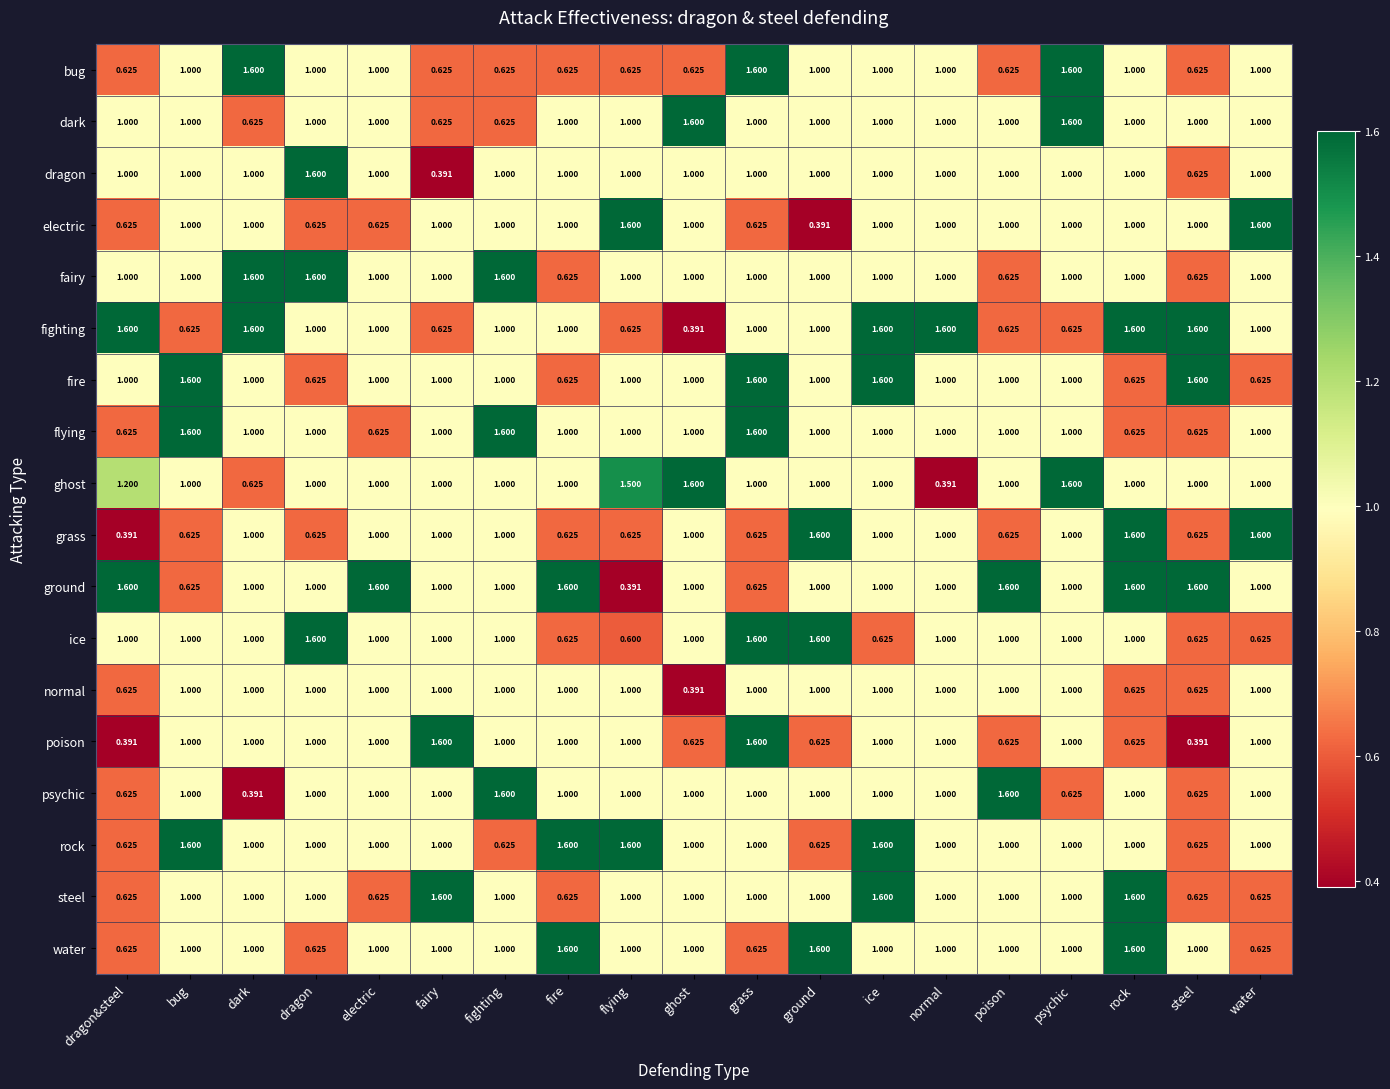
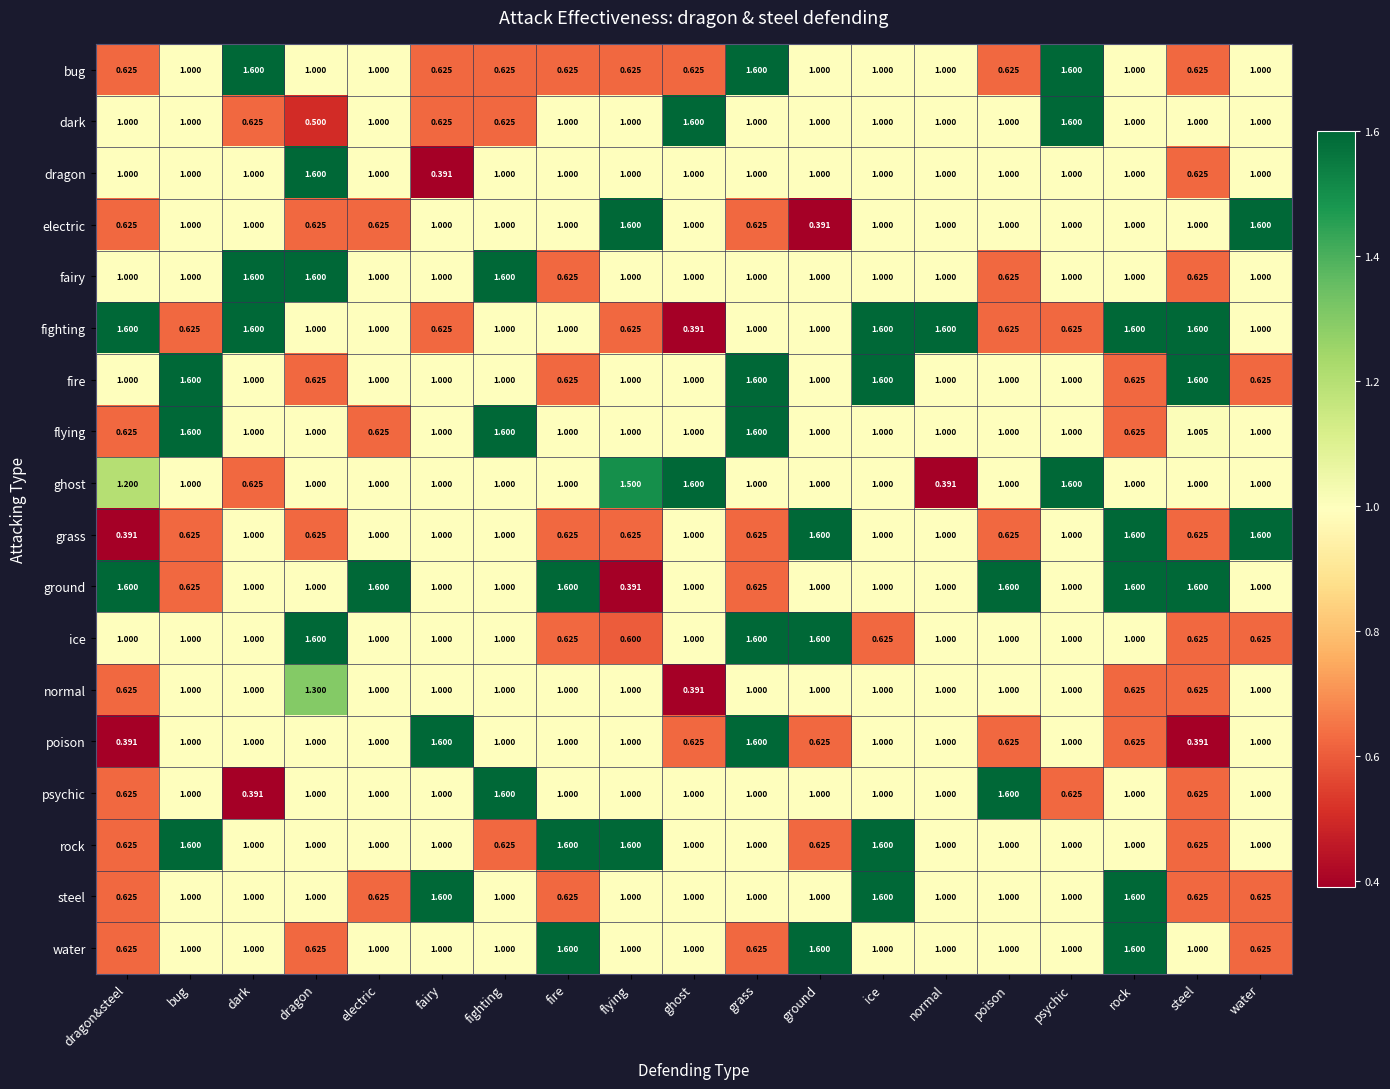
  {
    "dark": {
      "dragon&steel": 1.000,
      "bug": 1.000,
      "dark": 0.625,
-     "dragon": 1.000,
+     "dragon": 0.500,
      "electric": 1.000,
      "fairy": 0.625,
      "fighting": 0.625,
      "fire": 1.000,
      "flying": 1.000,
      "ghost": 1.600,
      "grass": 1.000,
      "ground": 1.000,
      "ice": 1.000,
      "normal": 1.000,
      "poison": 1.000,
      "psychic": 1.600,
      "rock": 1.000,
      "steel": 1.000,
      "water": 1.000
    },
    "flying": {
      "dragon&steel": 0.625,
      "bug": 1.600,
      "dark": 1.000,
      "dragon": 1.000,
      "electric": 0.625,
      "fairy": 1.000,
      "fighting": 1.600,
      "fire": 1.000,
      "flying": 1.000,
      "ghost": 1.000,
      "grass": 1.600,
      "ground": 1.000,
      "ice": 1.000,
      "normal": 1.000,
      "poison": 1.000,
      "psychic": 1.000,
      "rock": 0.625,
-     "steel": 0.625,
+     "steel": 1.005,
      "water": 1.000
    },
    "normal": {
      "dragon&steel": 0.625,
      "bug": 1.000,
      "dark": 1.000,
-     "dragon": 1.000,
+     "dragon": 1.300,
      "electric": 1.000,
      "fairy": 1.000,
      "fighting": 1.000,
      "fire": 1.000,
      "flying": 1.000,
      "ghost": 0.391,
      "grass": 1.000,
      "ground": 1.000,
      "ice": 1.000,
      "normal": 1.000,
      "poison": 1.000,
      "psychic": 1.000,
      "rock": 0.625,
      "steel": 0.625,
      "water": 1.000
    }
  }
